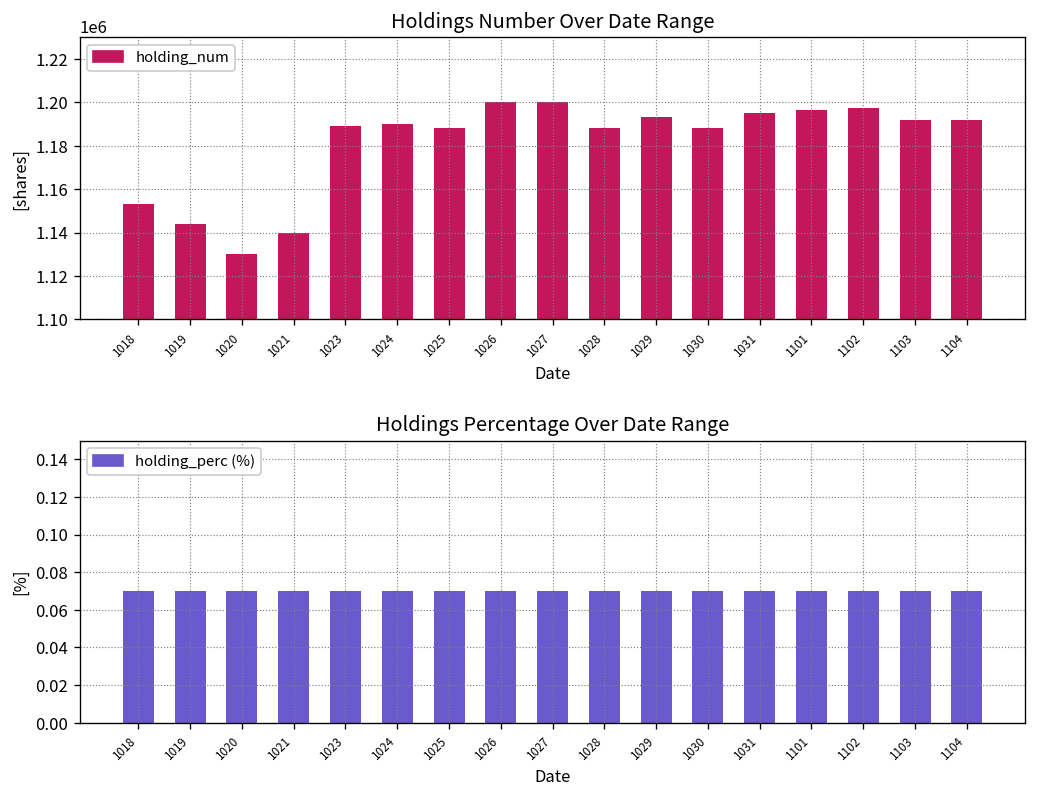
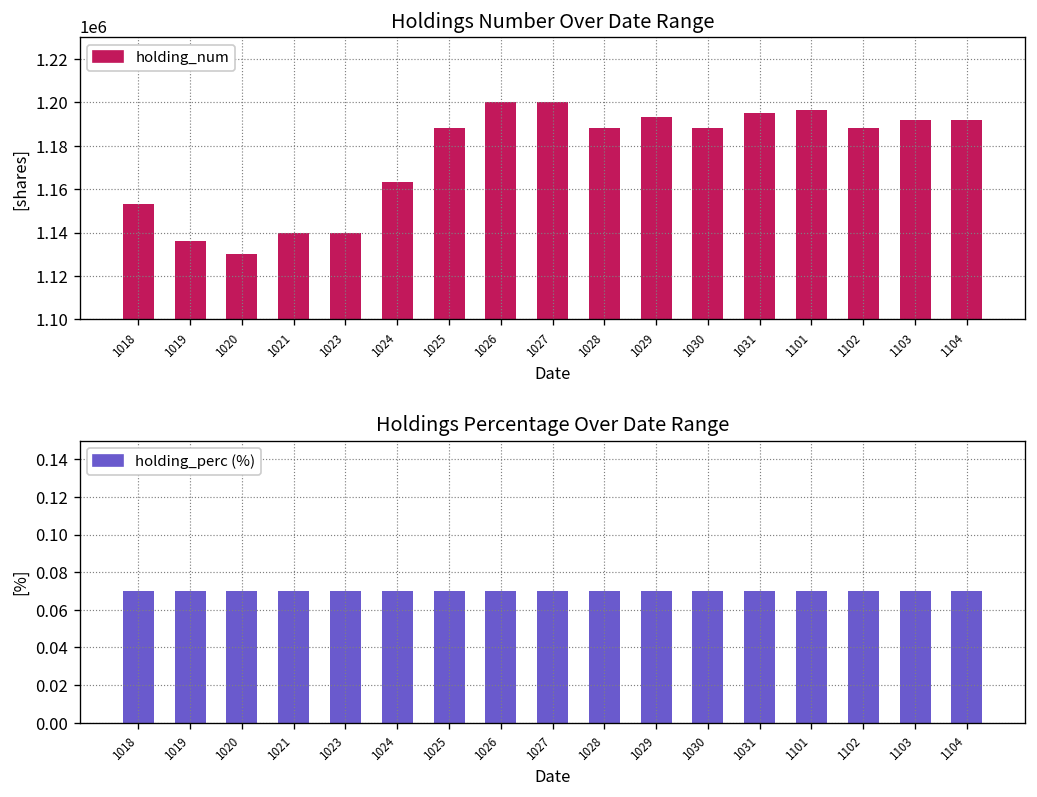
  {
    "Holdings Number Over Date Range": {
      "1018": 1153000,
-     "1019": 1144000,
+     "1019": 1136000,
      "1020": 1130000,
      "1021": 1140000,
-     "1023": 1189000,
-     "1024": 1190000,
+     "1023": 1140000,
+     "1024": 1163000,
      "1025": 1188000,
      "1026": 1200000,
      "1027": 1200000,
      "1028": 1188000,
      "1029": 1193000,
      "1030": 1188000,
      "1031": 1195000,
      "1101": 1197000,
-     "1102": 1197000,
+     "1102": 1188000,
      "1103": 1192000,
      "1104": 1192000
    },
    "Holdings Percentage Over Date Range": {
      "1018": 0.070,
      "1019": 0.070,
      "1020": 0.070,
      "1021": 0.070,
      "1023": 0.070,
      "1024": 0.070,
      "1025": 0.070,
      "1026": 0.070,
      "1027": 0.070,
      "1028": 0.070,
      "1029": 0.070,
      "1030": 0.070,
      "1031": 0.070,
      "1101": 0.070,
      "1102": 0.070,
      "1103": 0.070,
      "1104": 0.070
    }
  }
